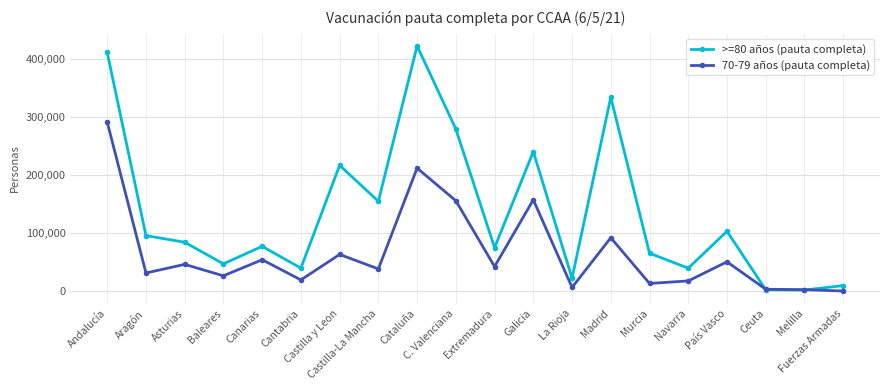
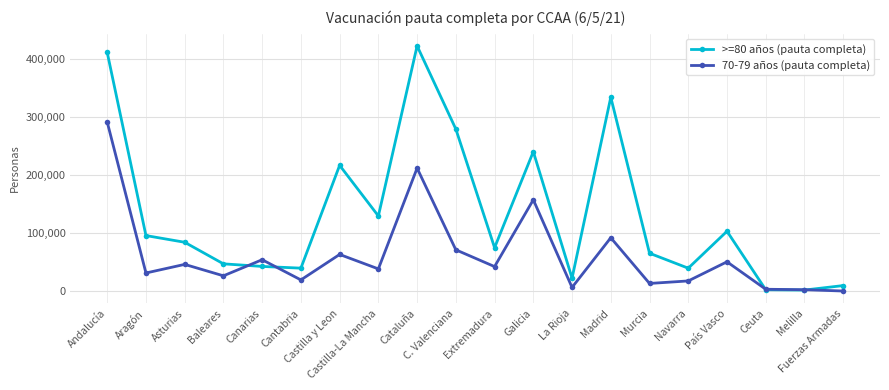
  {
    ">=80 años (pauta completa)": {
      "Andalucía": "410,000",
      "Aragón": "100,000",
      "Asturias": "80,000",
      "Baleares": "50,000",
-     "Canarias": "80,000",
+     "Canarias": "40,000",
      "Cantabria": "40,000",
      "Castilla y Leon": "220,000",
-     "Castilla-La Mancha": "150,000",
+     "Castilla-La Mancha": "130,000",
      "Cataluña": "420,000",
      "C. Valenciana": "280,000",
      "Extremadura": "70,000",
      "Galicia": "240,000",
      "La Rioja": "20,000",
      "Madrid": "330,000",
      "Murcia": "70,000",
      "Navarra": "40,000",
      "País Vasco": "100,000",
      "Fuerzas Armadas": "10,000"
    },
    "70-79 años (pauta completa)": {
      "Andalucía": "290,000",
      "Aragón": "30,000",
      "Asturias": "50,000",
      "Baleares": "30,000",
      "Canarias": "50,000",
      "Cantabria": "20,000",
      "Castilla y Leon": "60,000",
      "Castilla-La Mancha": "40,000",
      "Cataluña": "210,000",
-     "C. Valenciana": "160,000",
+     "C. Valenciana": "70,000",
      "Extremadura": "40,000",
      "Galicia": "160,000",
      "La Rioja": "10,000",
      "Madrid": "90,000",
      "Murcia": "10,000",
      "Navarra": "20,000",
      "País Vasco": "50,000",
      "Fuerzas Armadas": "0"
    }
  }
